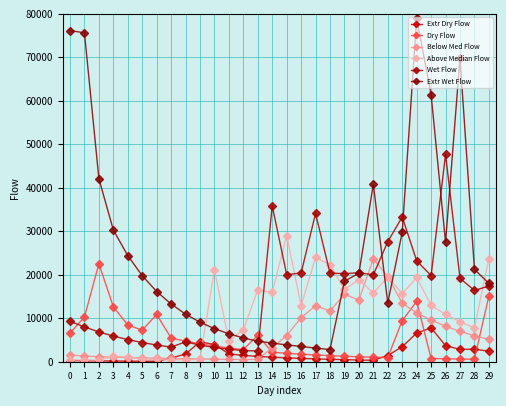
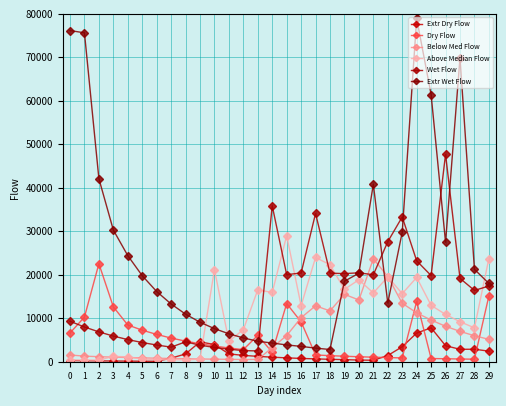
  {
    "Dry Flow": {
      "0": 7000,
      "1": 10000,
      "2": 23000,
      "3": 13000,
      "4": 8000,
      "5": 7000,
-     "6": 11000,
+     "6": 6000,
      "7": 5000,
      "13": 6000,
      "14": 2000,
-     "15": 2000,
-     "16": 2000,
+     "15": 13000,
+     "16": 9000,
      "17": 2000,
      "18": 1000,
      "19": 1000,
      "20": 1000,
      "21": 1000,
-     "23": 9000,
+     "23": 1000,
      "24": 14000,
      "25": 1000,
      "26": 1000,
      "27": 1000,
      "28": 1000,
      "29": 15000
    }
  }
